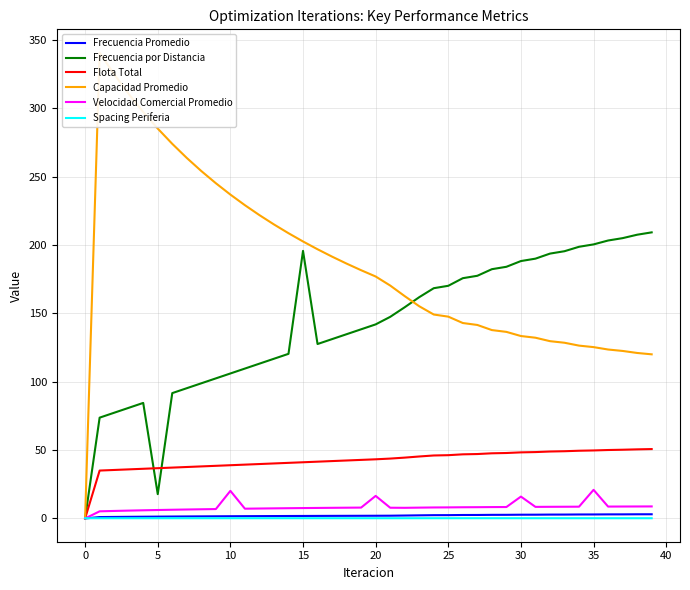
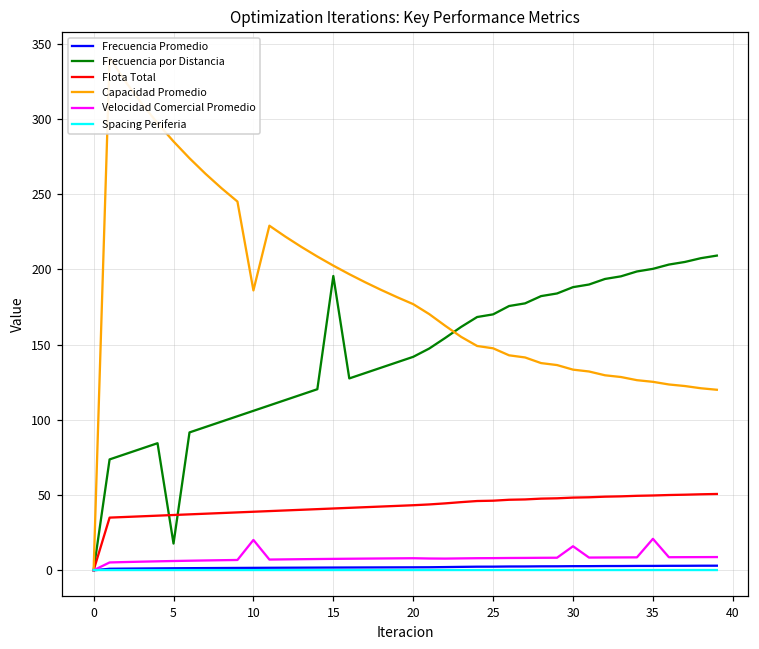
  {
    "Frecuencia Promedio": {
      "25": 2,
      "30": 3,
      "35": 3
    },
    "Frecuencia por Distancia": {
      "5": 18,
      "10": 106,
      "15": 196,
      "20": 142,
      "25": 170,
      "30": 188,
      "35": 200
    },
    "Flota Total": {
      "5": 37,
      "10": 39,
      "15": 41,
      "20": 43,
      "25": 46,
      "30": 48,
      "35": 50
    },
    "Capacidad Promedio": {
      "5": 285,
-     "10": 237,
+     "10": 186,
      "15": 203,
      "20": 177,
      "25": 148,
      "30": 133,
      "35": 125
    },
    "Velocidad Comercial Promedio": {
      "5": 6,
      "10": 20,
      "15": 8,
-     "20": 16,
+     "20": 8,
      "25": 8,
      "30": 16,
      "35": 21
    },
    "Spacing Periferia": {
      "25": 0,
      "30": 0,
      "35": 0
    }
  }
